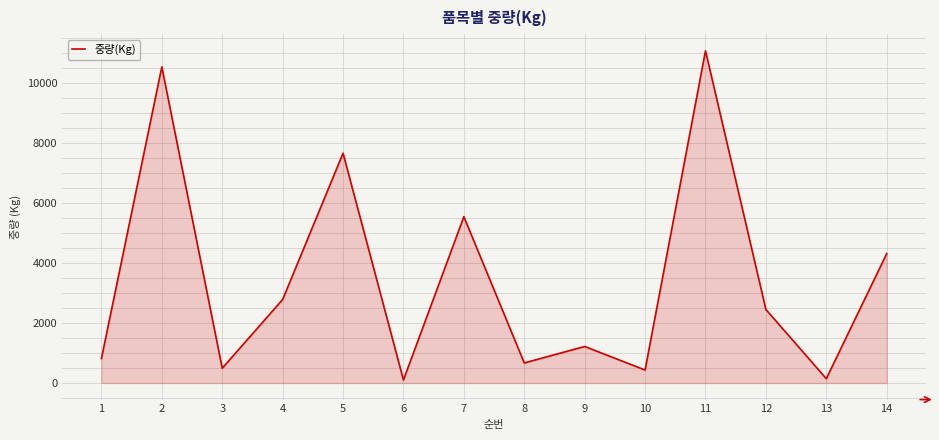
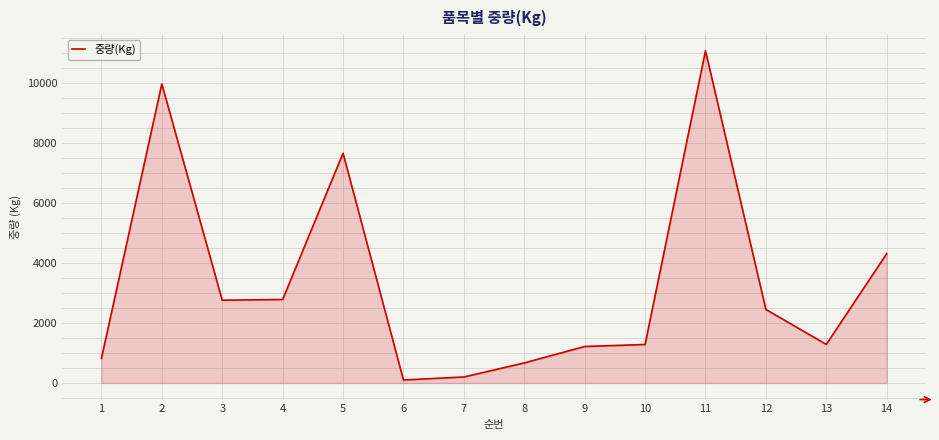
  {
    "1": 800,
-   "2": 10500,
-   "3": 500,
+   "2": 10000,
+   "3": 2800,
    "4": 2800,
    "5": 7700,
    "6": 100,
-   "7": 5500,
+   "7": 200,
    "8": 700,
    "9": 1200,
-   "10": 400,
+   "10": 1300,
    "11": 11100,
    "12": 2500,
-   "13": 100,
+   "13": 1300,
    "14": 4300
  }
